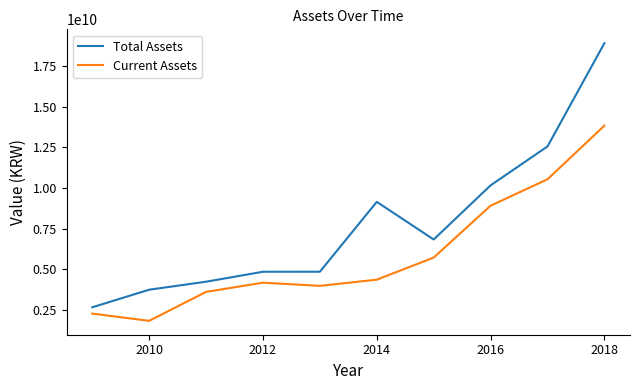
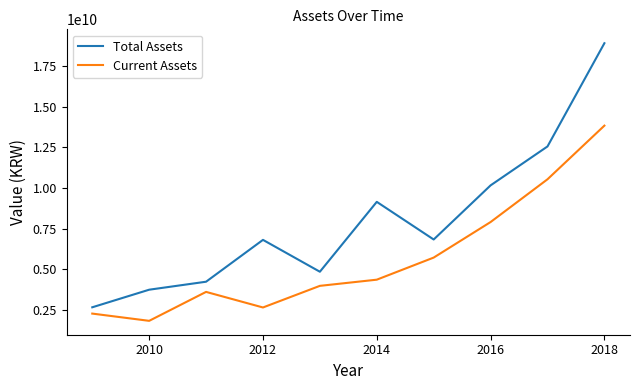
  {
    "Total Assets": {
      "2010": 3700000000,
-     "2012": 4800000000,
+     "2012": 6800000000,
      "2014": 9200000000,
      "2016": 10200000000,
      "2018": 18900000000
    },
    "Current Assets": {
      "2010": 1800000000,
-     "2012": 4200000000,
+     "2012": 2600000000,
      "2014": 4400000000,
-     "2016": 8900000000,
+     "2016": 7900000000,
      "2018": 13800000000
    }
  }
